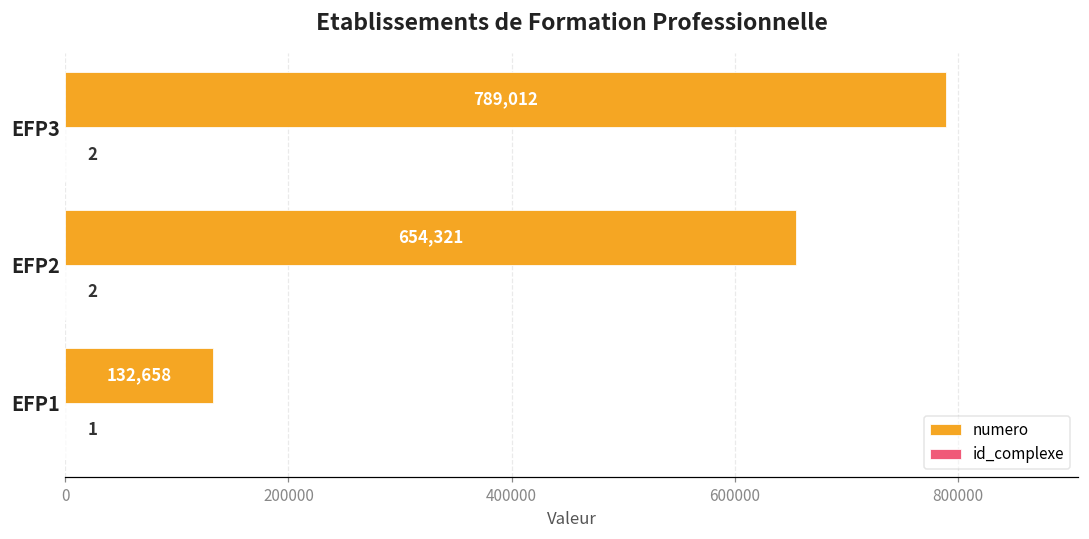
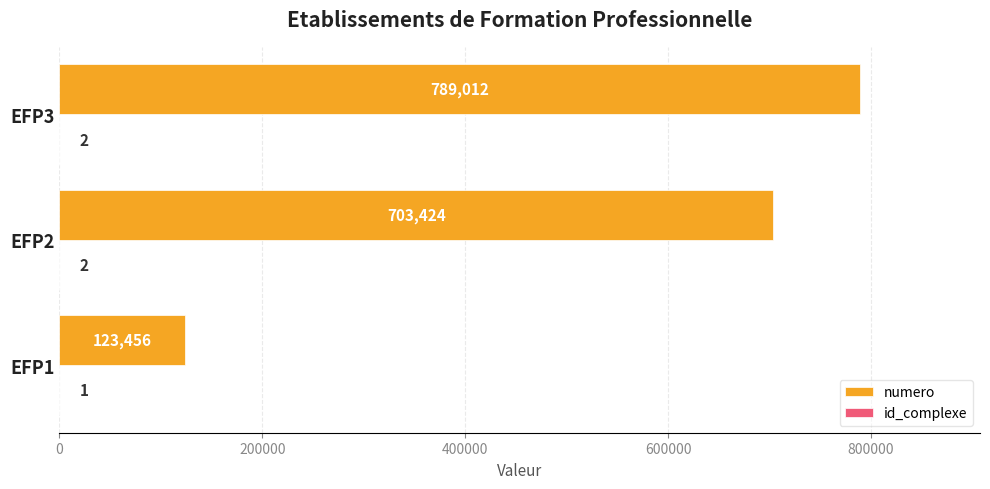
  {
    "numero": {
      "EFP3": "789,012",
-     "EFP2": "654,321",
-     "EFP1": "132,658"
+     "EFP2": "703,424",
+     "EFP1": "123,456"
    },
    "id_complexe": {
      "EFP3": "2",
      "EFP2": "2",
      "EFP1": "1"
    }
  }
